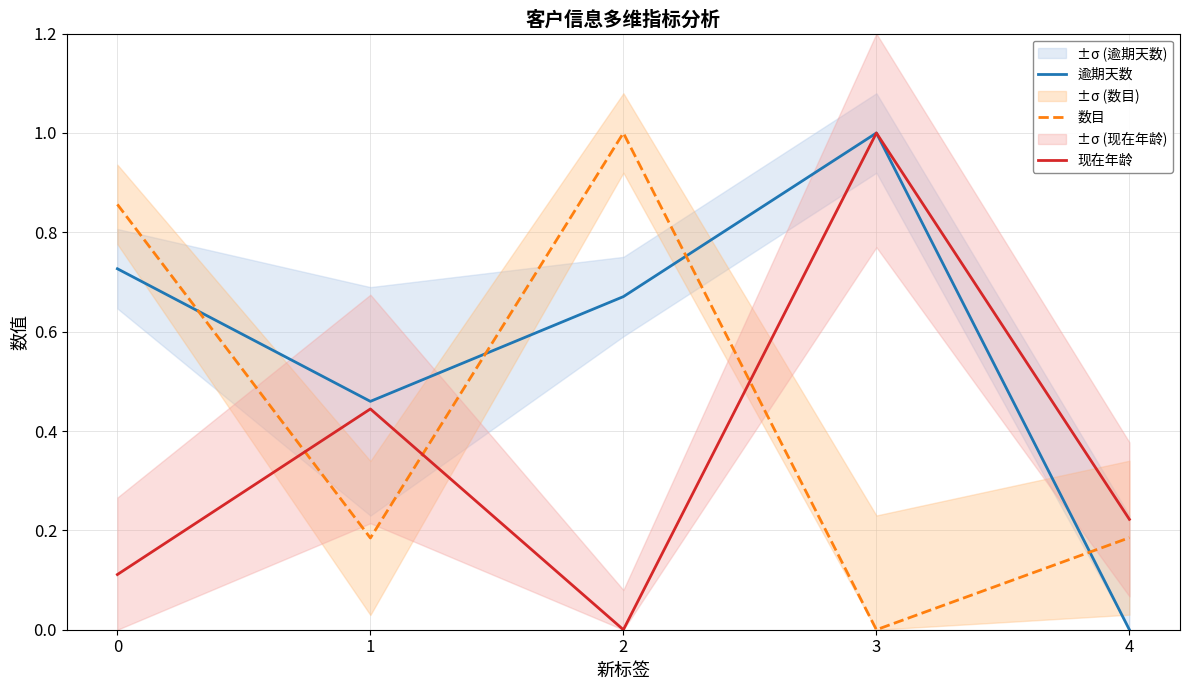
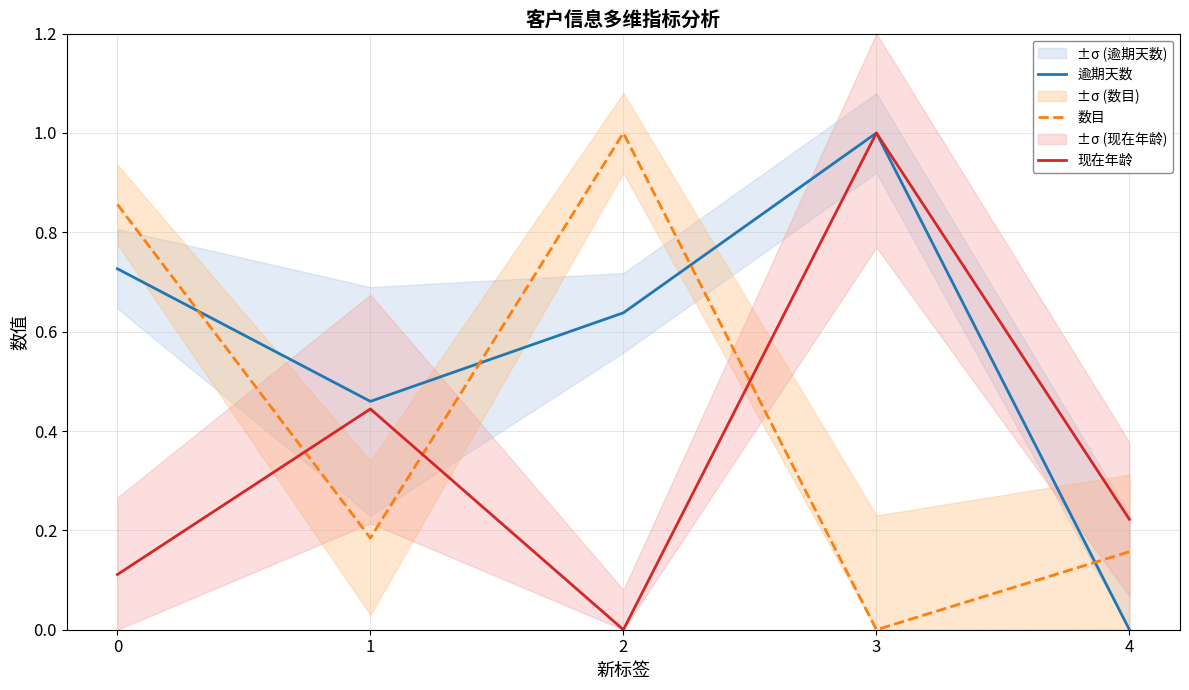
  {
    "逾期天数": {
      "0": 0.73,
      "1": 0.46,
-     "2": 0.67,
+     "2": 0.64,
      "4": 0.00
    },
    "数目": {
      "0": 0.86,
      "1": 0.18,
      "2": 1.00,
      "3": 0.00,
-     "4": 0.19
+     "4": 0.16
    },
    "现在年龄": {
      "0": 0.11,
      "1": 0.44,
      "2": 0.00,
      "4": 0.22
    }
  }
